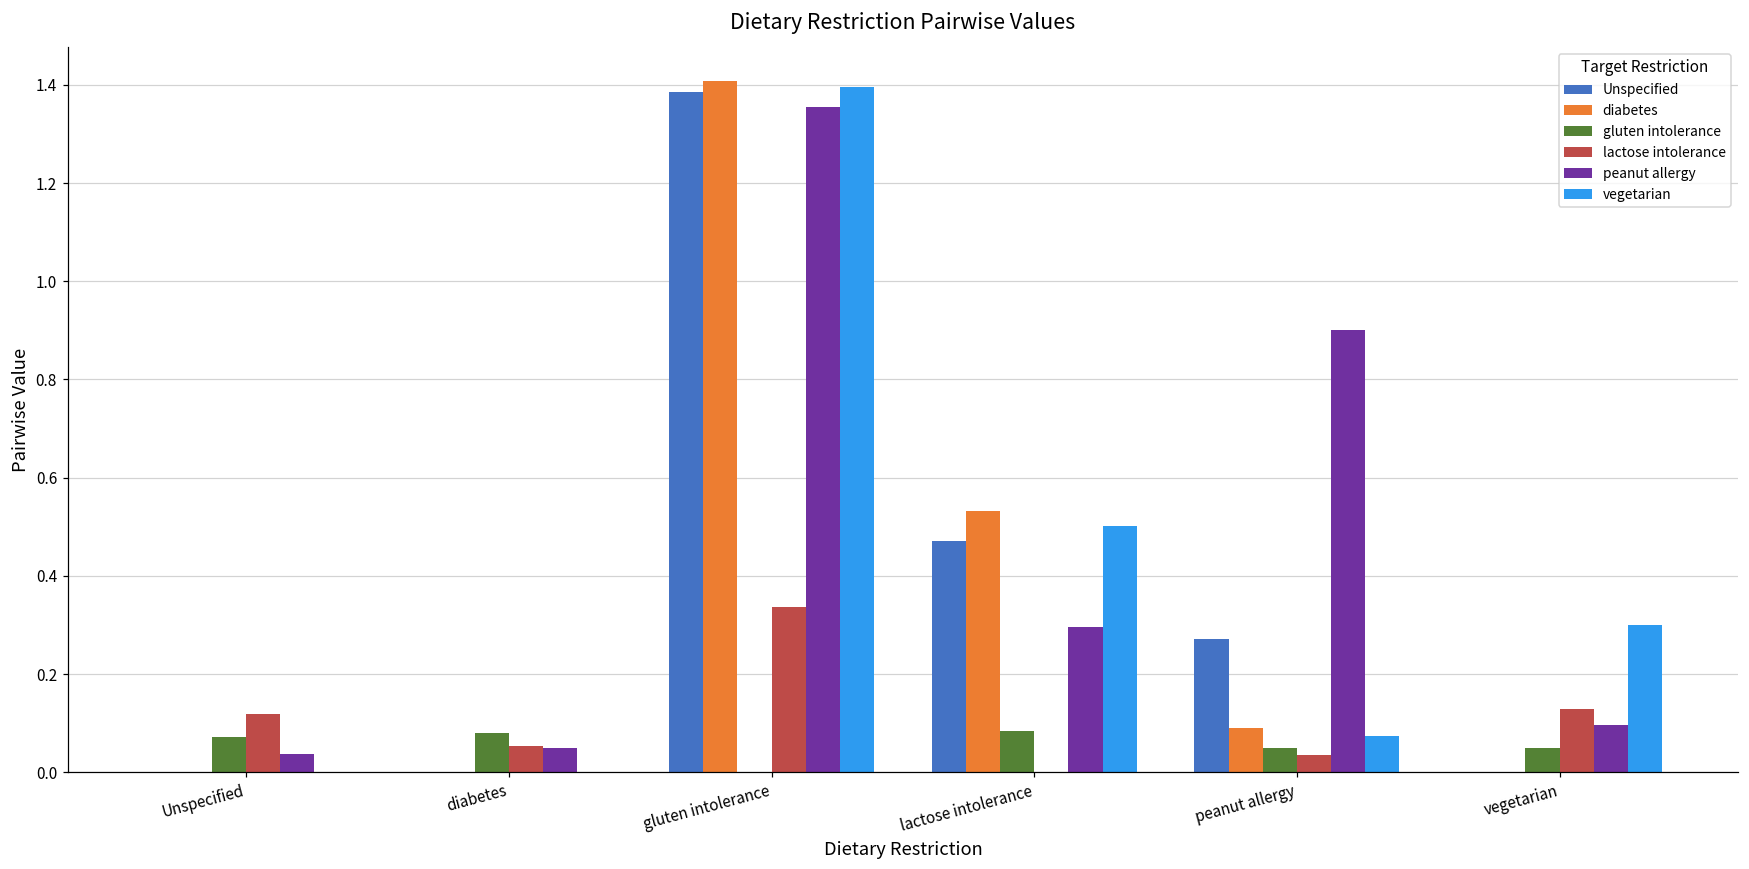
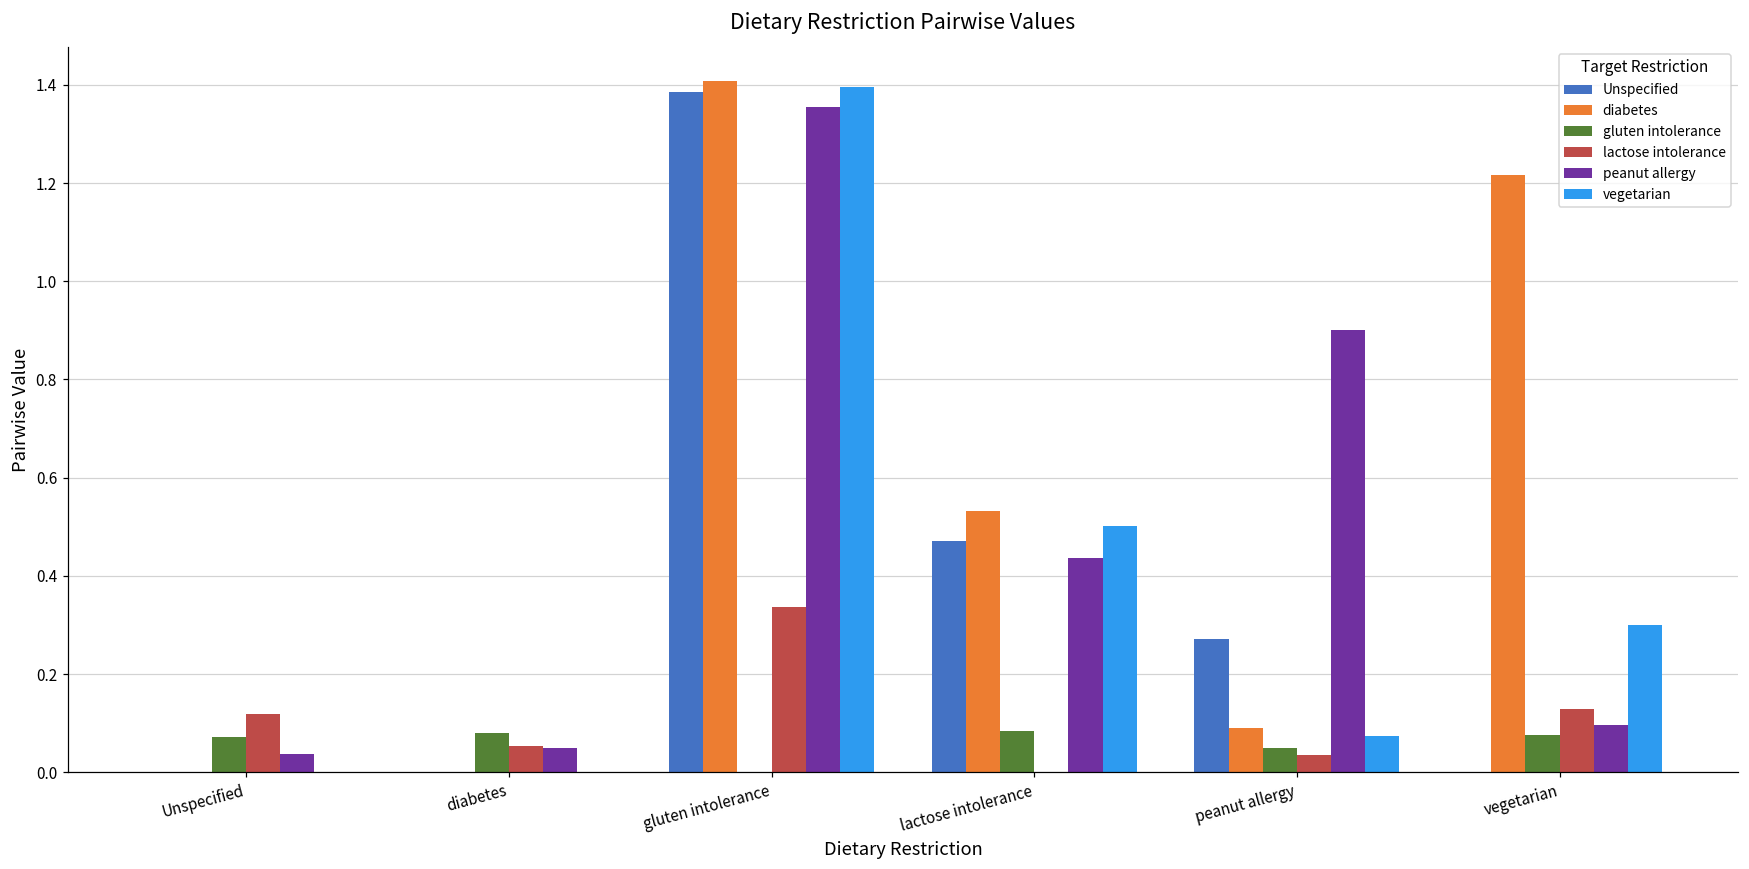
  {
    "Unspecified": {
      "Unspecified": 0.00,
      "gluten intolerance": 1.39,
      "lactose intolerance": 0.47,
      "peanut allergy": 0.27
    },
    "diabetes": {
      "diabetes": 0.00,
      "gluten intolerance": 1.41,
      "lactose intolerance": 0.53,
      "peanut allergy": 0.09,
-     "vegetarian": 0.00
+     "vegetarian": 1.22
    },
    "gluten intolerance": {
      "Unspecified": 0.07,
      "diabetes": 0.08,
      "gluten intolerance": 0.00,
      "lactose intolerance": 0.08,
      "peanut allergy": 0.05,
-     "vegetarian": 0.05
+     "vegetarian": 0.08
    },
    "lactose intolerance": {
      "Unspecified": 0.12,
      "diabetes": 0.05,
      "gluten intolerance": 0.34,
      "lactose intolerance": 0.00,
      "peanut allergy": 0.03,
      "vegetarian": 0.13
    },
    "peanut allergy": {
      "Unspecified": 0.04,
      "diabetes": 0.05,
      "gluten intolerance": 1.35,
-     "lactose intolerance": 0.30,
+     "lactose intolerance": 0.44,
      "peanut allergy": 0.90,
      "vegetarian": 0.10
    },
    "vegetarian": {
      "gluten intolerance": 1.40,
      "lactose intolerance": 0.50,
      "peanut allergy": 0.07,
      "vegetarian": 0.30
    }
  }
